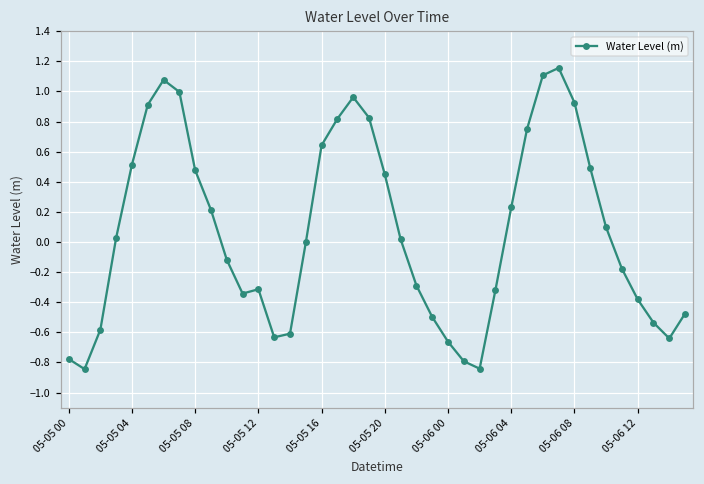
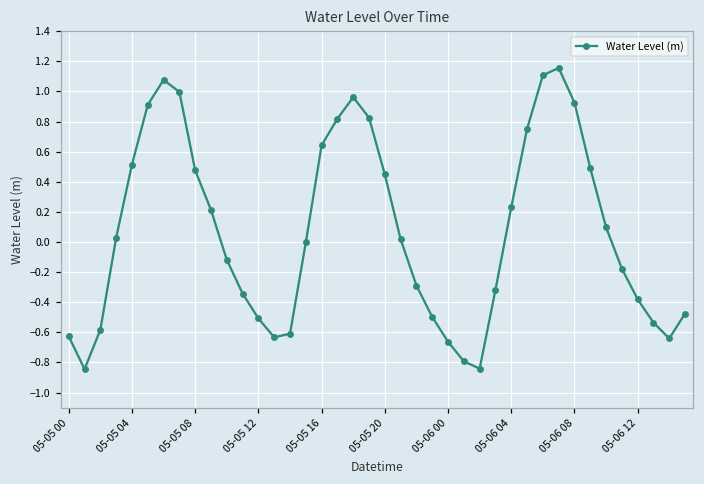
  {
-   "05-05 00": -0.78,
+   "05-05 00": -0.63,
    "05-05 04": 0.51,
    "05-05 08": 0.48,
-   "05-05 12": -0.31,
+   "05-05 12": -0.51,
    "05-05 16": 0.64,
    "05-05 20": 0.45,
    "05-06 00": -0.66,
    "05-06 04": 0.23,
    "05-06 08": 0.93,
    "05-06 12": -0.38
  }
